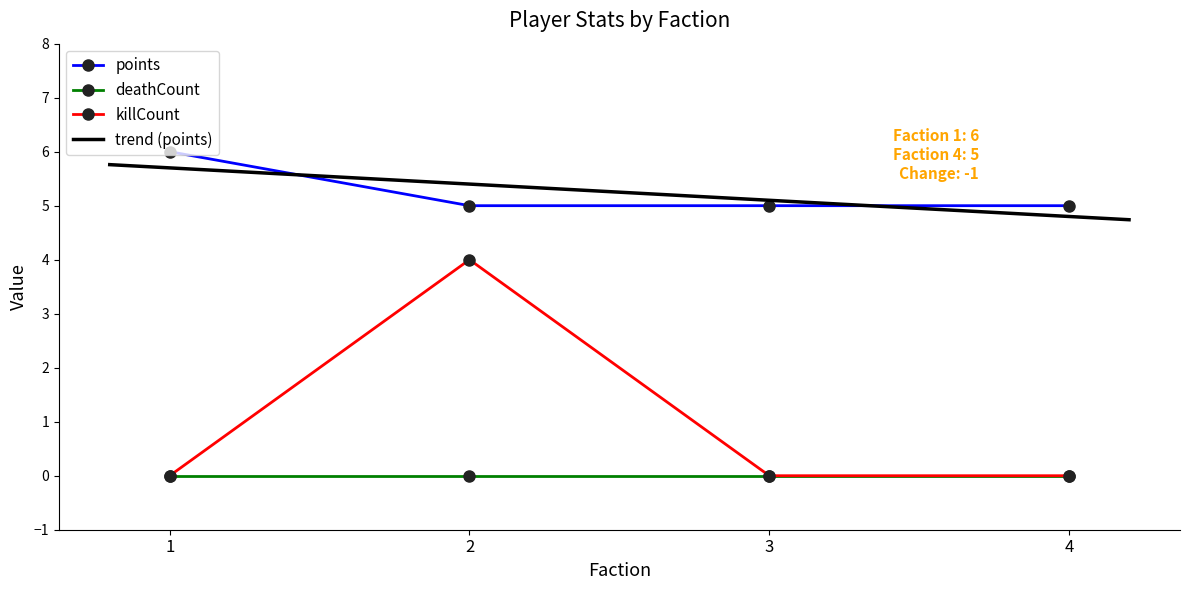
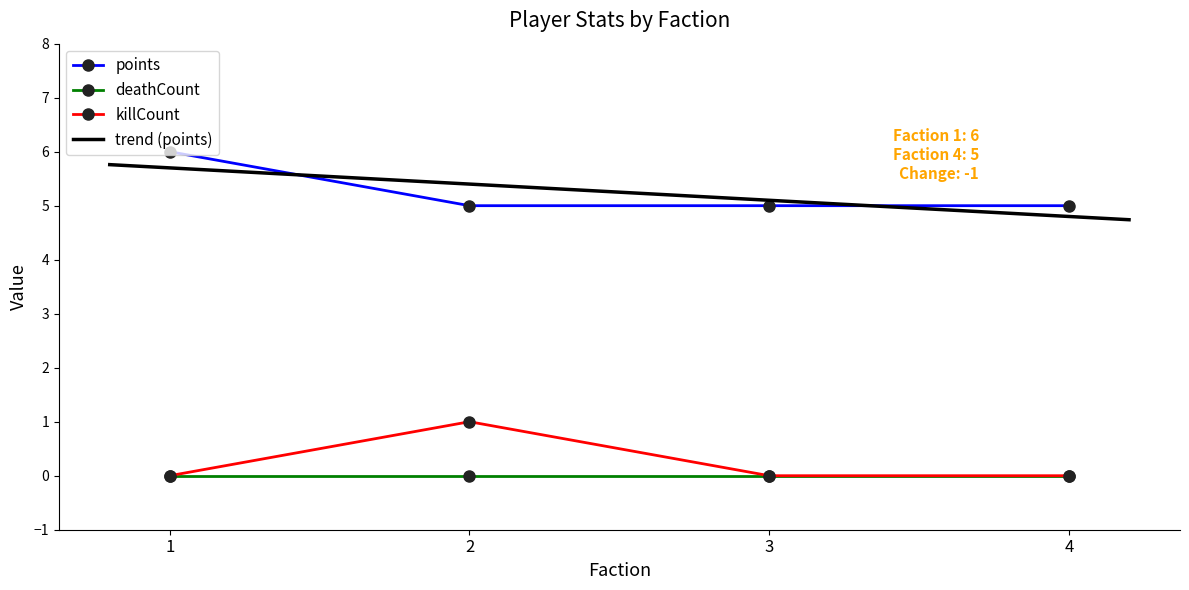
  {
    "points": {
      "2": 5,
      "3": 5,
      "4": 5
    },
    "deathCount": {
      "2": 0
    },
    "killCount": {
-     "2": 4
+     "2": 1
    }
  }
